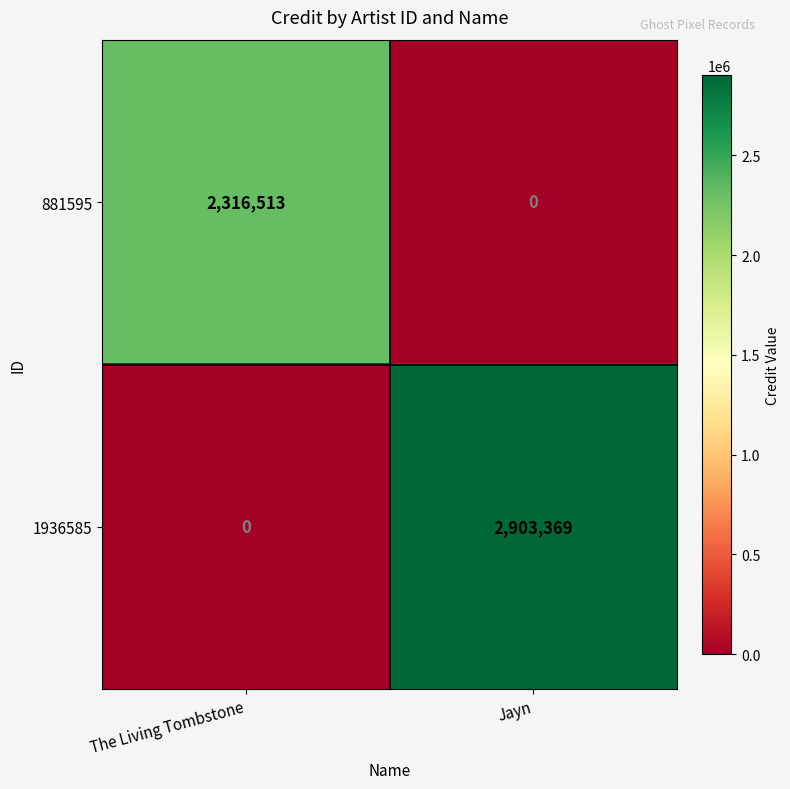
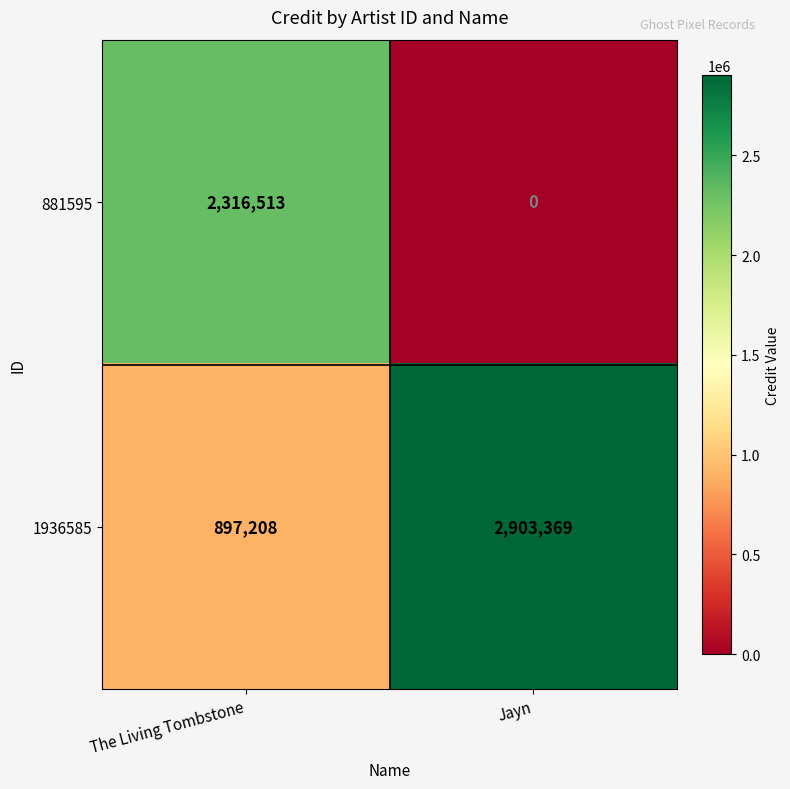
  {
    "881595": {
      "The Living Tombstone": "2,316,513",
      "Jayn": "0"
    },
    "1936585": {
-     "The Living Tombstone": "0",
+     "The Living Tombstone": "897,208",
      "Jayn": "2,903,369"
    }
  }
